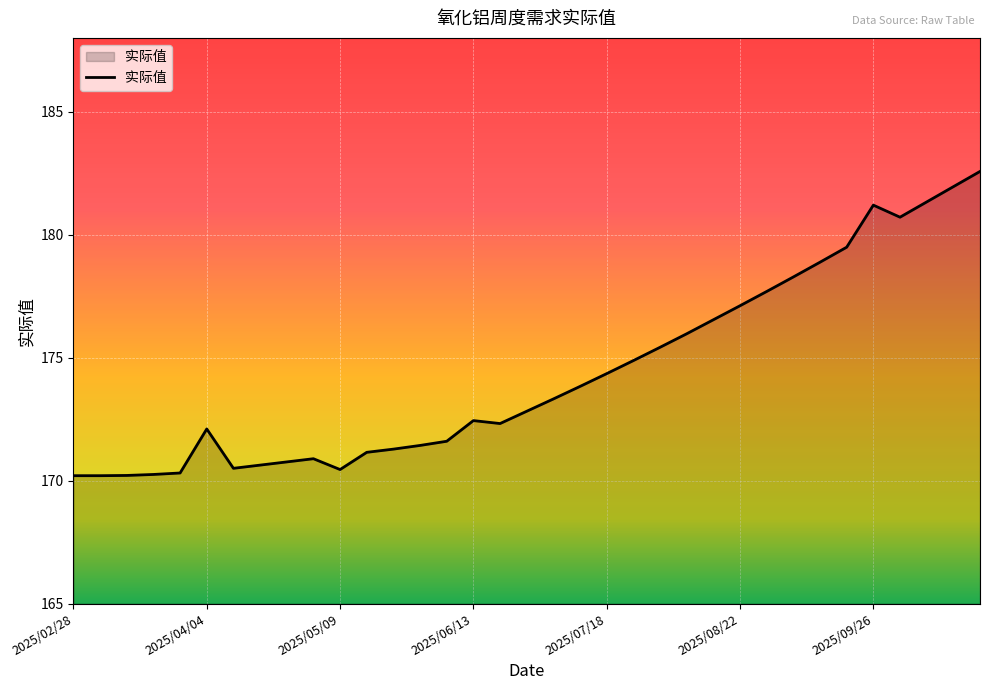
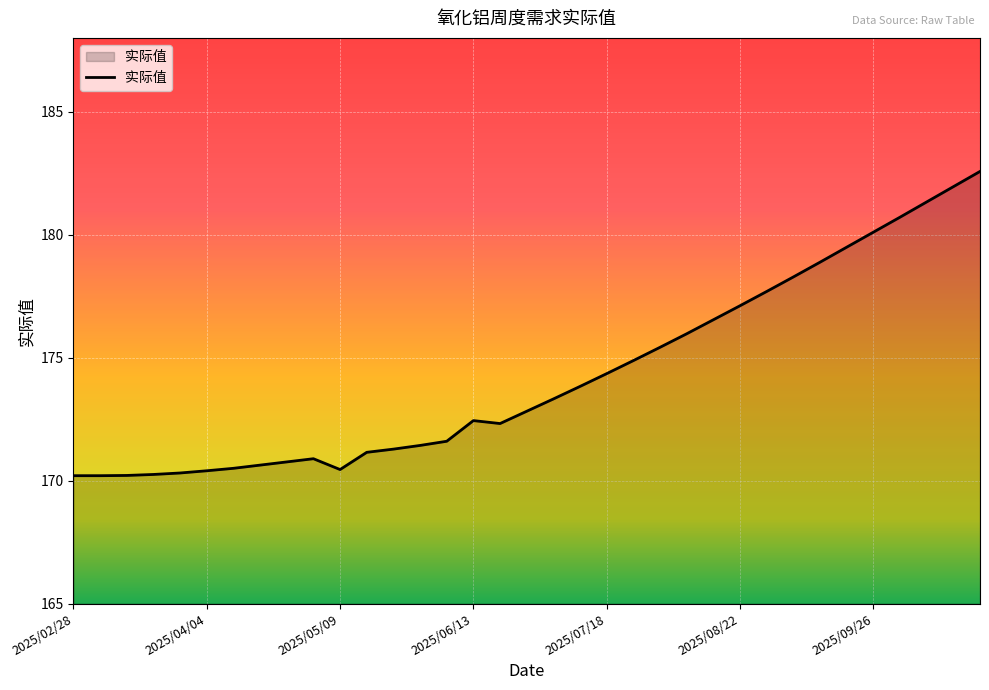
  {
    "2025/02/28": 170.2,
-   "2025/04/04": 172.1,
+   "2025/04/04": 170.4,
    "2025/05/09": 170.5,
    "2025/06/13": 172.4,
    "2025/07/18": 174.4,
    "2025/08/22": 177.1,
-   "2025/09/26": 181.2
+   "2025/09/26": 180.1
  }
